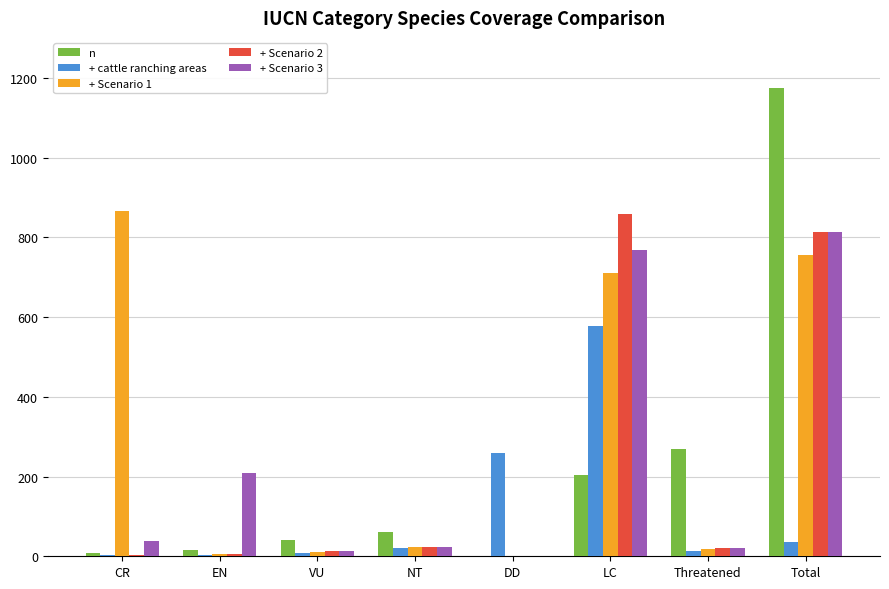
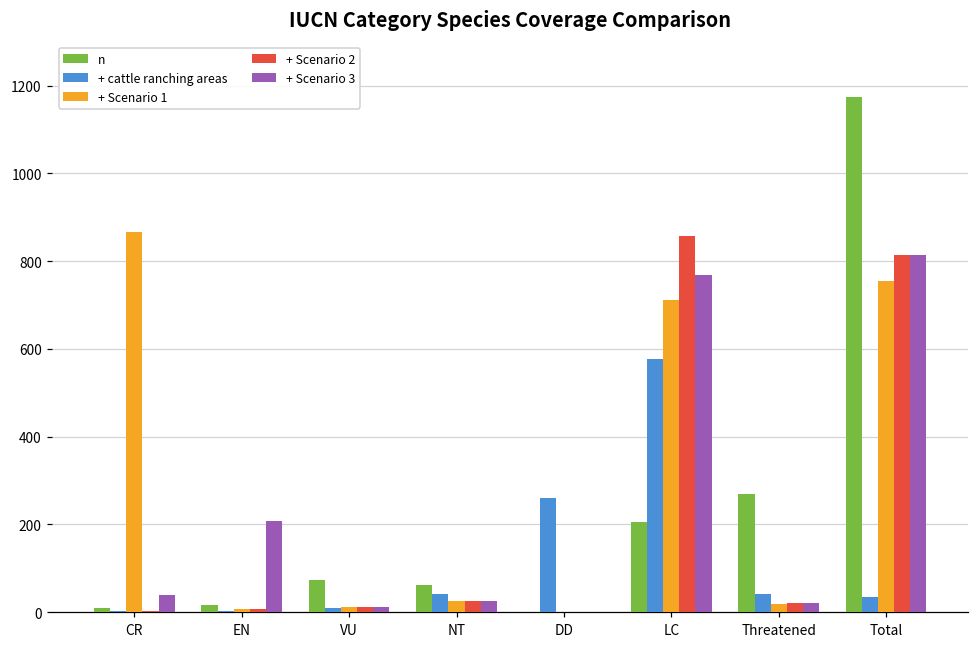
  {
    "n": {
      "CR": 10,
      "EN": 20,
-     "VU": 40,
+     "VU": 70,
      "NT": 60,
      "LC": 210,
      "Threatened": 270,
      "Total": 1170
    },
    "+ cattle ranching areas": {
      "VU": 10,
-     "NT": 20,
+     "NT": 40,
      "DD": 260,
      "LC": 580,
-     "Threatened": 10,
+     "Threatened": 40,
      "Total": 40
    },
    "+ Scenario 1": {
      "CR": 870,
      "VU": 10,
      "NT": 20,
      "LC": 710,
      "Threatened": 20,
      "Total": 760
    },
    "+ Scenario 2": {
      "VU": 10,
      "NT": 20,
      "LC": 860,
      "Threatened": 20,
      "Total": 810
    },
    "+ Scenario 3": {
      "CR": 40,
      "EN": 210,
      "VU": 10,
      "NT": 20,
      "LC": 770,
      "Threatened": 20,
      "Total": 810
    }
  }
